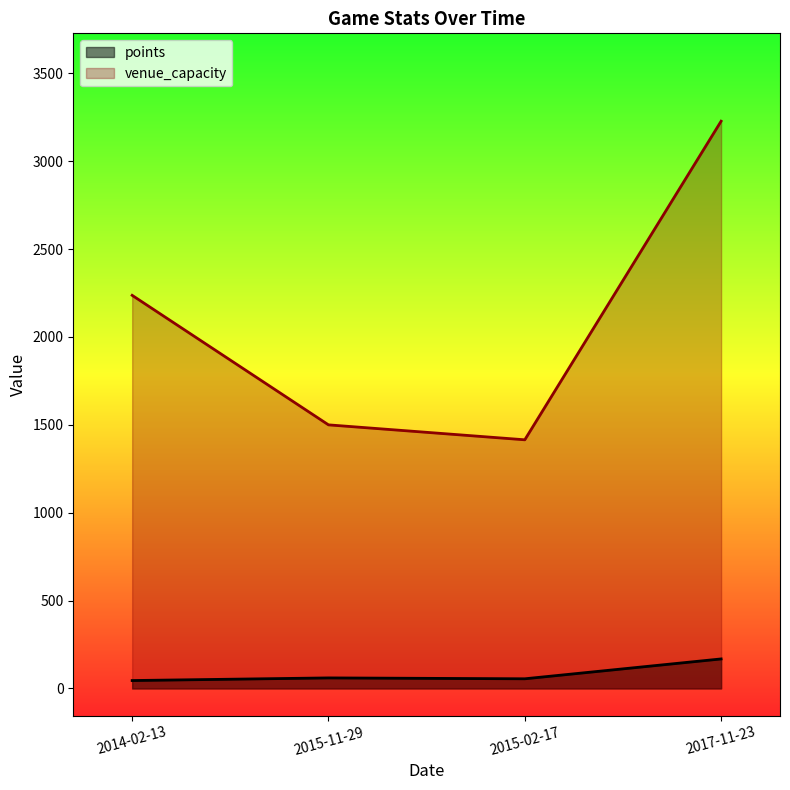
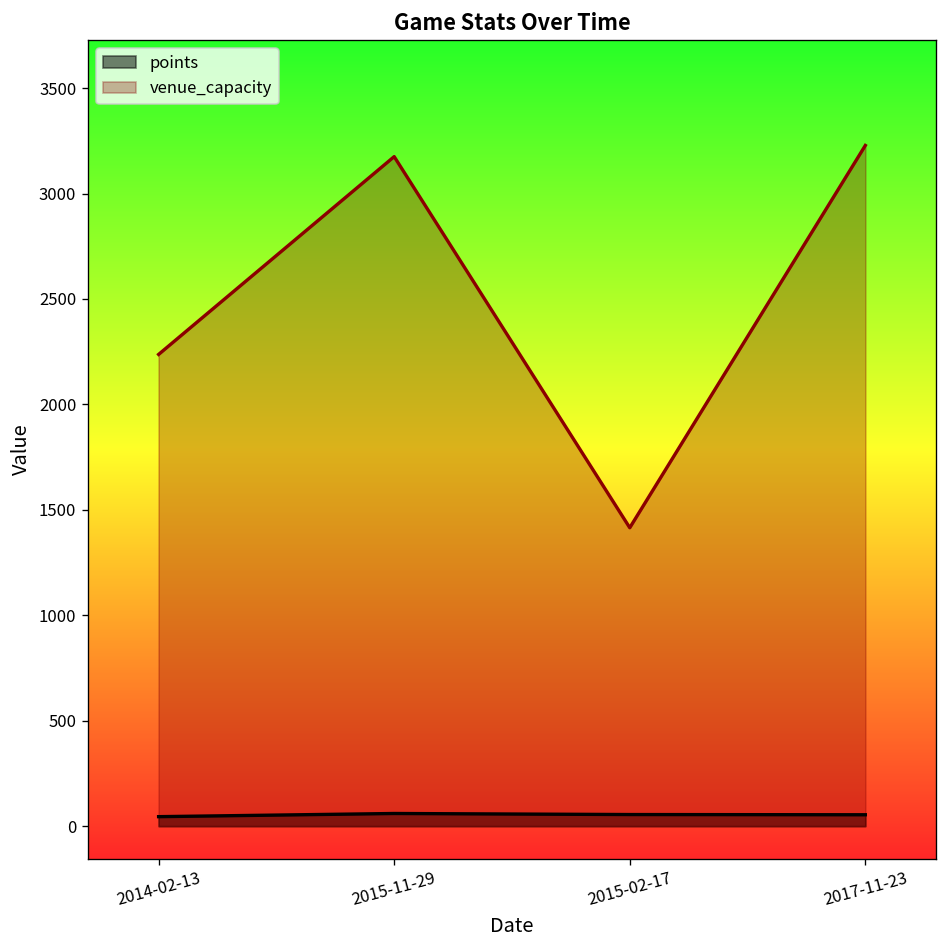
  {
    "points": {
      "2014-02-13": 50,
      "2015-11-29": 60,
      "2015-02-17": 60,
-     "2017-11-23": 170
+     "2017-11-23": 50
    },
    "venue_capacity": {
      "2014-02-13": 2240,
-     "2015-11-29": 1500,
+     "2015-11-29": 3180,
      "2015-02-17": 1420,
      "2017-11-23": 3230
    }
  }
